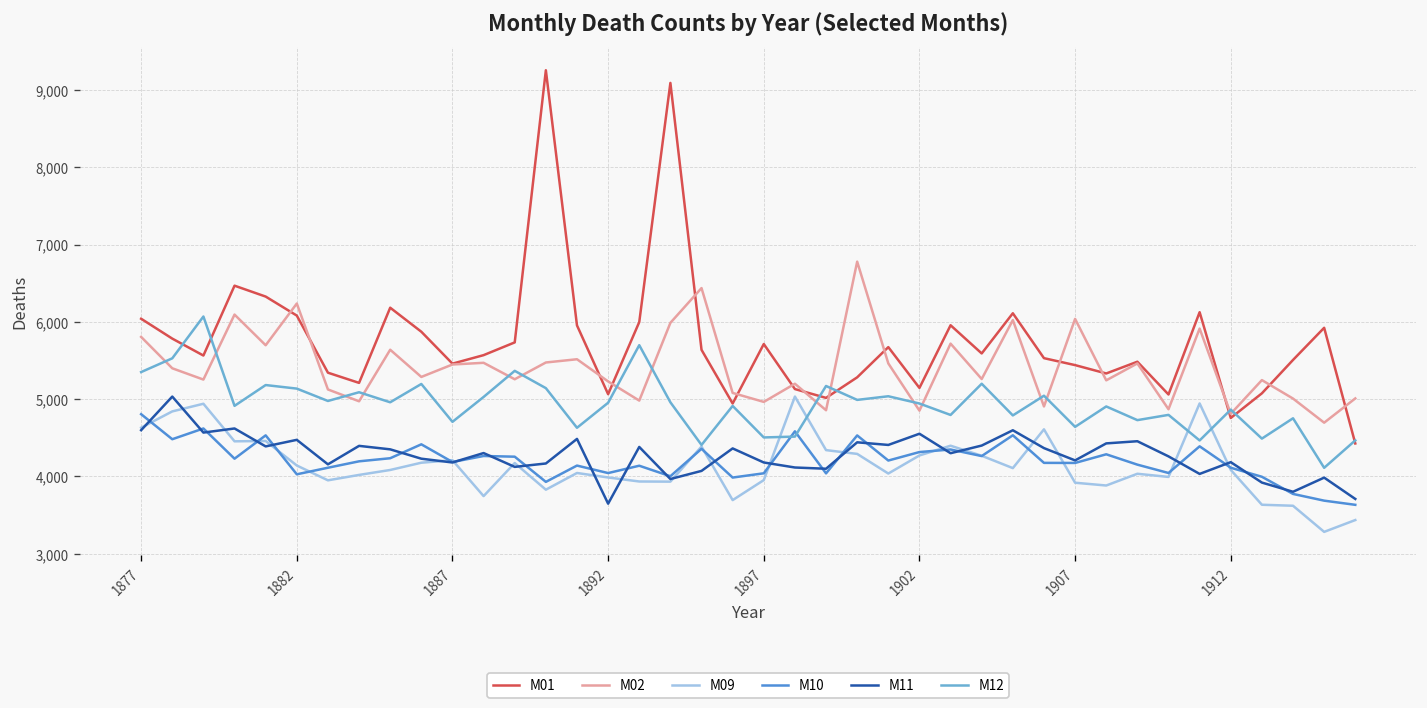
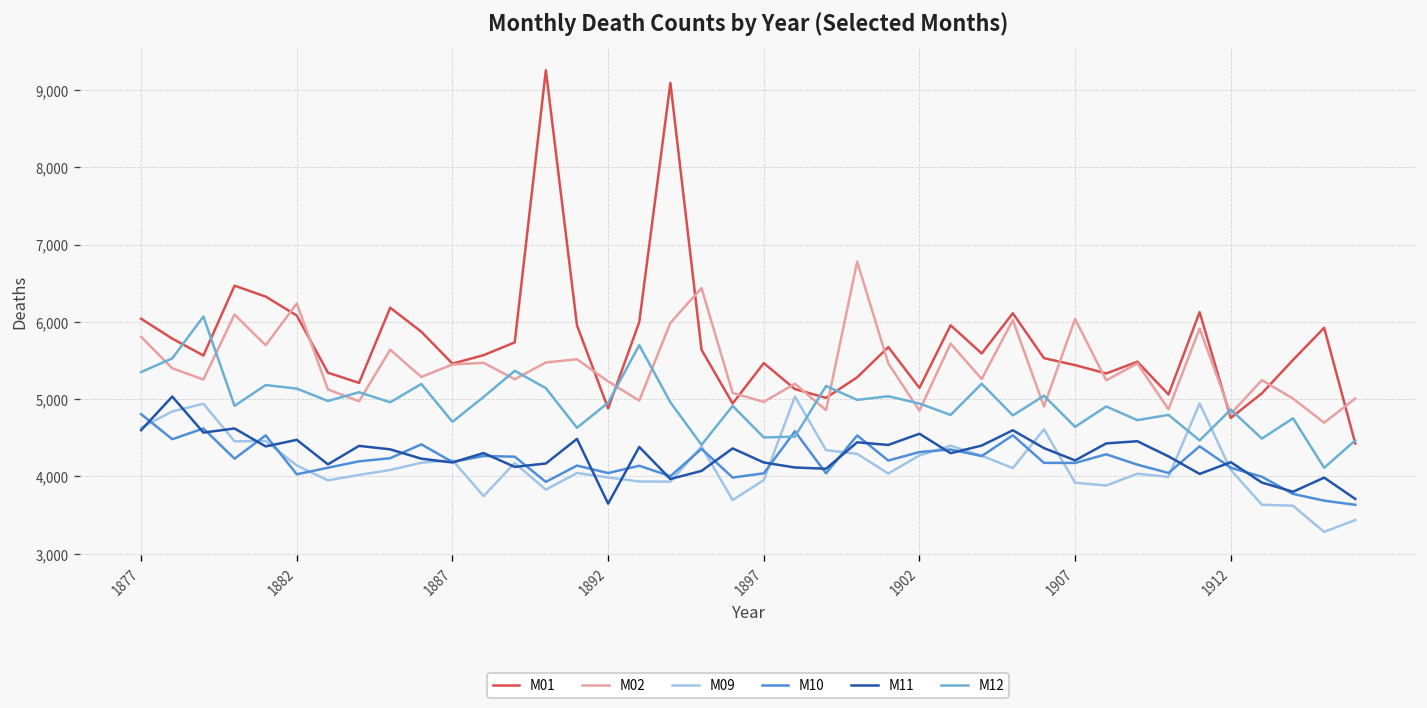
  {
    "M01": {
      "1877": "6,000",
      "1882": "6,100",
-     "1892": "5,100",
-     "1897": "5,700",
+     "1892": "4,900",
+     "1897": "5,500",
      "1902": "5,100",
      "1907": "5,400",
      "1912": "4,800"
    },
    "M02": {
      "1877": "5,800",
      "1882": "6,200",
      "1892": "5,200",
      "1897": "5,000",
      "1902": "4,900",
      "1907": "6,000",
      "1912": "4,800"
    },
    "M09": {
      "1882": "4,100",
      "1892": "4,000",
      "1897": "4,000",
      "1902": "4,300",
      "1907": "3,900"
    },
    "M11": {
      "1882": "4,500",
      "1892": "3,600",
      "1897": "4,200",
      "1902": "4,600",
      "1912": "4,200"
    }
  }
